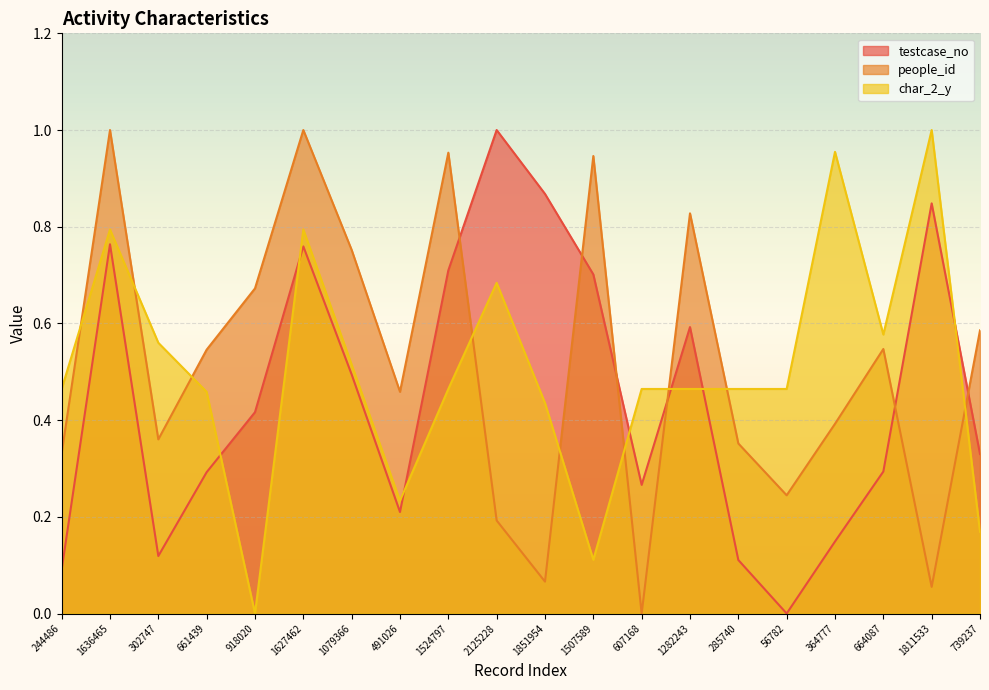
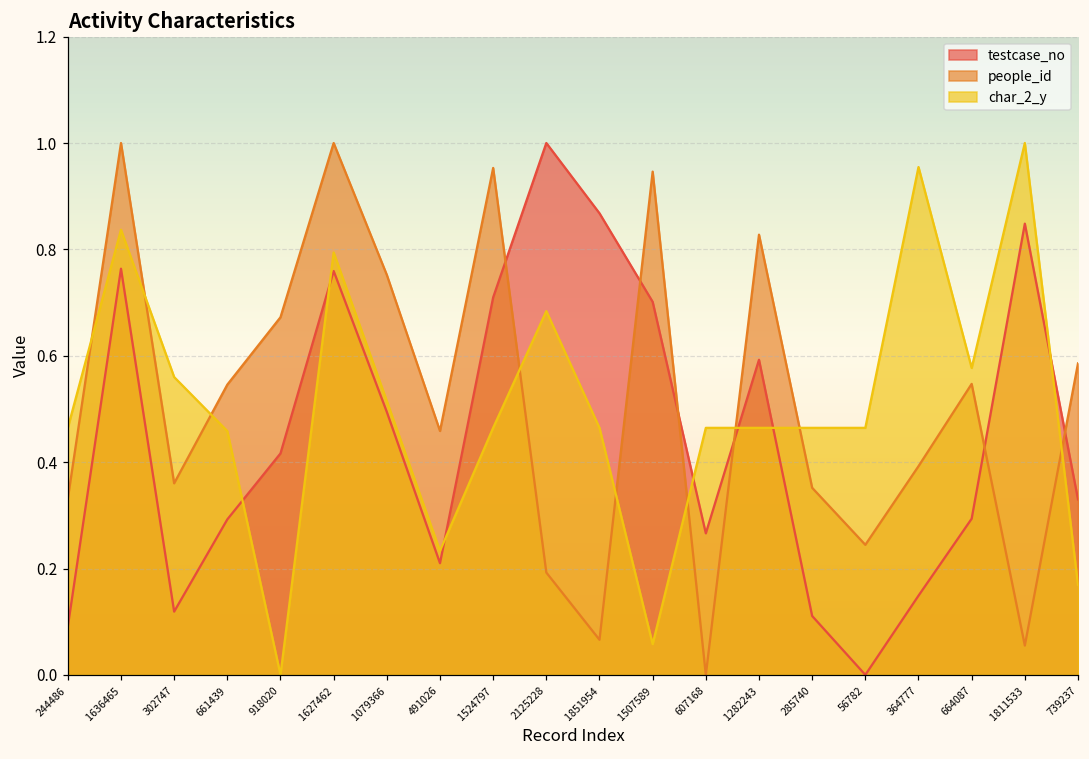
  {
    "char_2_y": {
      "244486": 0.46,
-     "1636465": 0.79,
+     "1636465": 0.84,
      "302747": 0.56,
      "661439": 0.46,
      "918020": 0.00,
      "1627462": 0.79,
      "1079366": 0.51,
      "491026": 0.23,
      "1524797": 0.46,
      "2125228": 0.68,
-     "1851954": 0.44,
-     "1507589": 0.11,
+     "1851954": 0.46,
+     "1507589": 0.06,
      "607168": 0.46,
      "1282243": 0.46,
      "285740": 0.46,
      "56782": 0.46,
      "364777": 0.95,
      "664087": 0.58,
      "1811533": 1.00,
      "739237": 0.17
    }
  }
